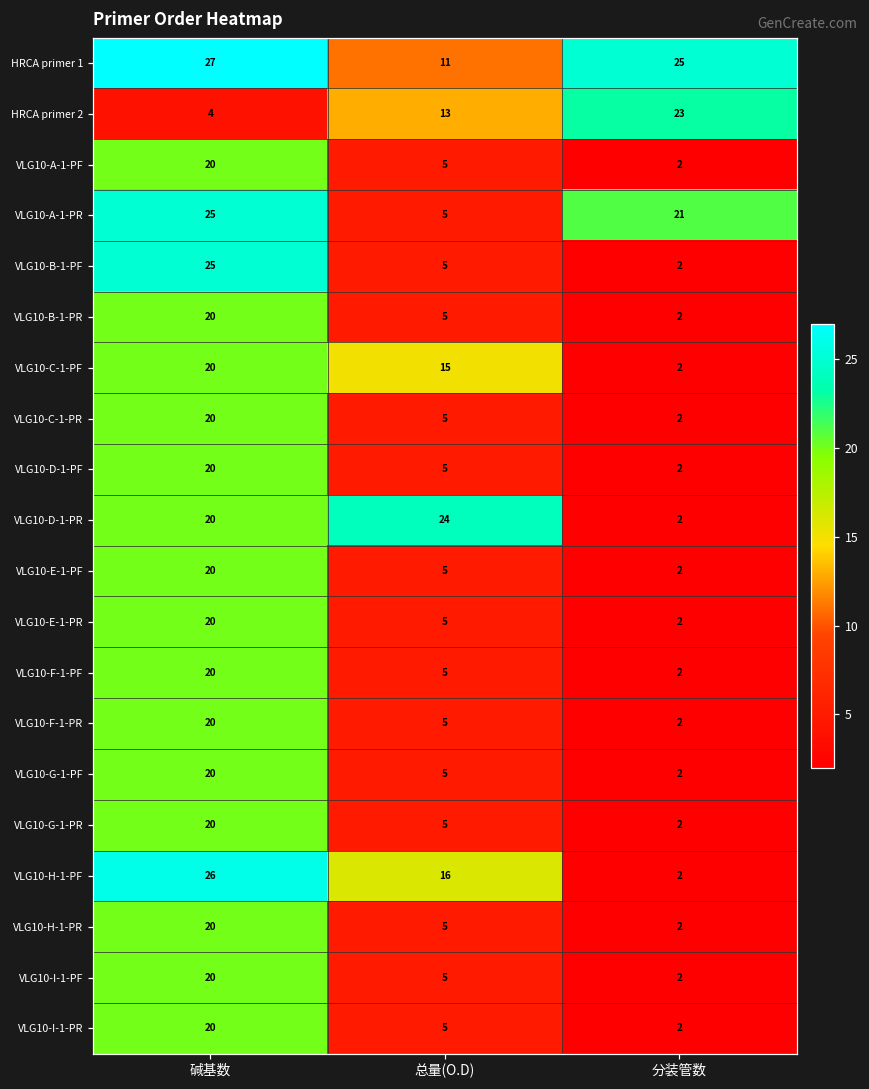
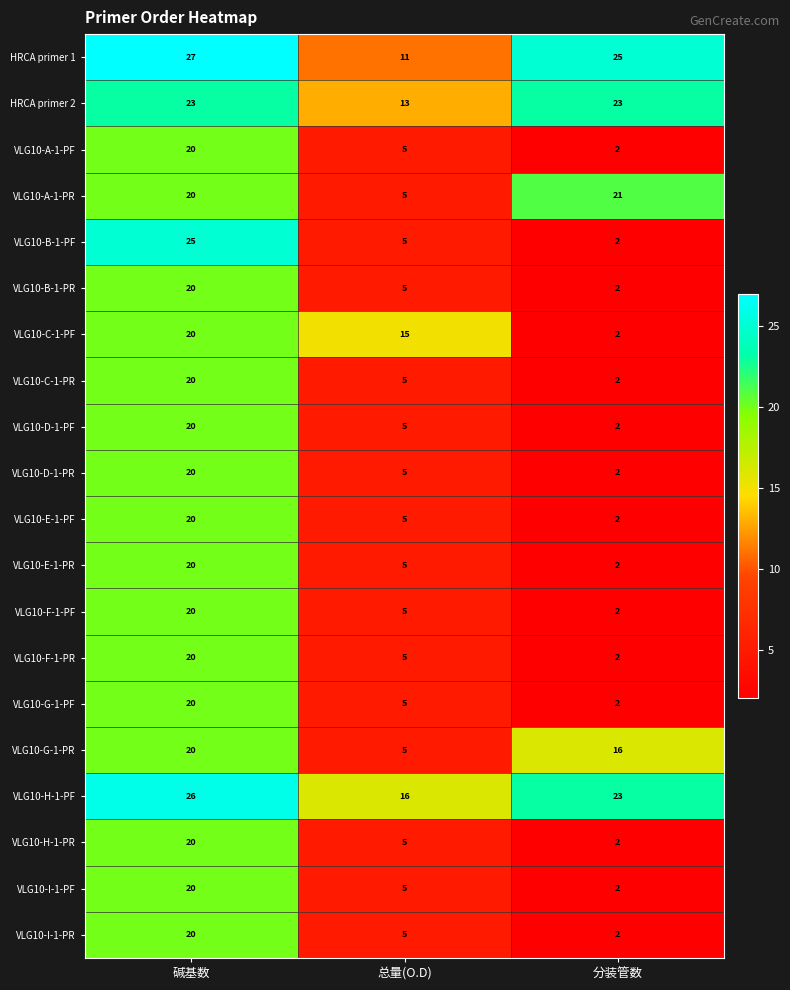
  {
    "HRCA primer 1": {
      "碱基数": 27,
      "总量(O.D)": 11,
      "分装管数": 25
    },
    "HRCA primer 2": {
-     "碱基数": 4,
+     "碱基数": 23,
      "总量(O.D)": 13,
      "分装管数": 23
    },
    "VLG10-A-1-PF": {
      "碱基数": 20,
      "总量(O.D)": 5,
      "分装管数": 2
    },
    "VLG10-A-1-PR": {
-     "碱基数": 25,
+     "碱基数": 20,
      "总量(O.D)": 5,
      "分装管数": 21
    },
    "VLG10-B-1-PF": {
      "碱基数": 25,
      "总量(O.D)": 5,
      "分装管数": 2
    },
    "VLG10-B-1-PR": {
      "碱基数": 20,
      "总量(O.D)": 5,
      "分装管数": 2
    },
    "VLG10-C-1-PF": {
      "碱基数": 20,
      "总量(O.D)": 15,
      "分装管数": 2
    },
    "VLG10-C-1-PR": {
      "碱基数": 20,
      "总量(O.D)": 5,
      "分装管数": 2
    },
    "VLG10-D-1-PF": {
      "碱基数": 20,
      "总量(O.D)": 5,
      "分装管数": 2
    },
    "VLG10-D-1-PR": {
      "碱基数": 20,
-     "总量(O.D)": 24,
+     "总量(O.D)": 5,
      "分装管数": 2
    },
    "VLG10-E-1-PF": {
      "碱基数": 20,
      "总量(O.D)": 5,
      "分装管数": 2
    },
    "VLG10-E-1-PR": {
      "碱基数": 20,
      "总量(O.D)": 5,
      "分装管数": 2
    },
    "VLG10-F-1-PF": {
      "碱基数": 20,
      "总量(O.D)": 5,
      "分装管数": 2
    },
    "VLG10-F-1-PR": {
      "碱基数": 20,
      "总量(O.D)": 5,
      "分装管数": 2
    },
    "VLG10-G-1-PF": {
      "碱基数": 20,
      "总量(O.D)": 5,
      "分装管数": 2
    },
    "VLG10-G-1-PR": {
      "碱基数": 20,
      "总量(O.D)": 5,
-     "分装管数": 2
+     "分装管数": 16
    },
    "VLG10-H-1-PF": {
      "碱基数": 26,
      "总量(O.D)": 16,
-     "分装管数": 2
+     "分装管数": 23
    },
    "VLG10-H-1-PR": {
      "碱基数": 20,
      "总量(O.D)": 5,
      "分装管数": 2
    },
    "VLG10-I-1-PF": {
      "碱基数": 20,
      "总量(O.D)": 5,
      "分装管数": 2
    },
    "VLG10-I-1-PR": {
      "碱基数": 20,
      "总量(O.D)": 5,
      "分装管数": 2
    }
  }
